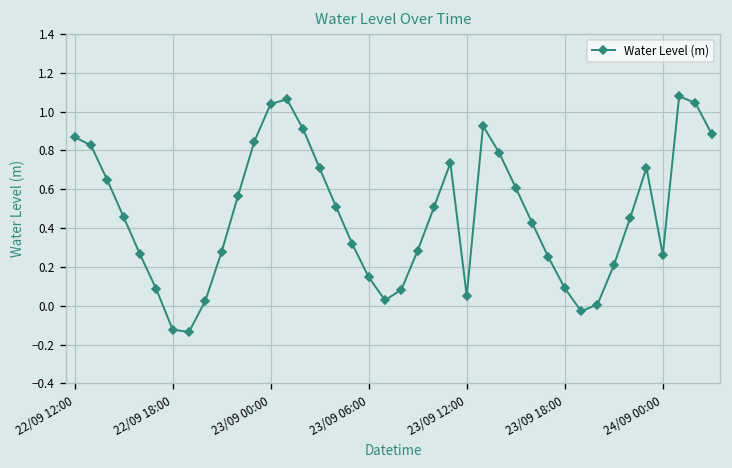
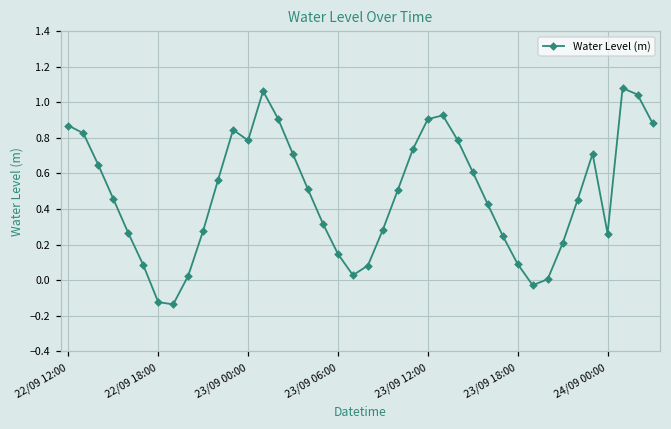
  {
    "22/09 12:00": 0.87,
    "22/09 18:00": -0.12,
-   "23/09 00:00": 1.04,
+   "23/09 00:00": 0.79,
    "23/09 06:00": 0.15,
-   "23/09 12:00": 0.05,
+   "23/09 12:00": 0.91,
    "23/09 18:00": 0.09,
    "24/09 00:00": 0.26
  }
